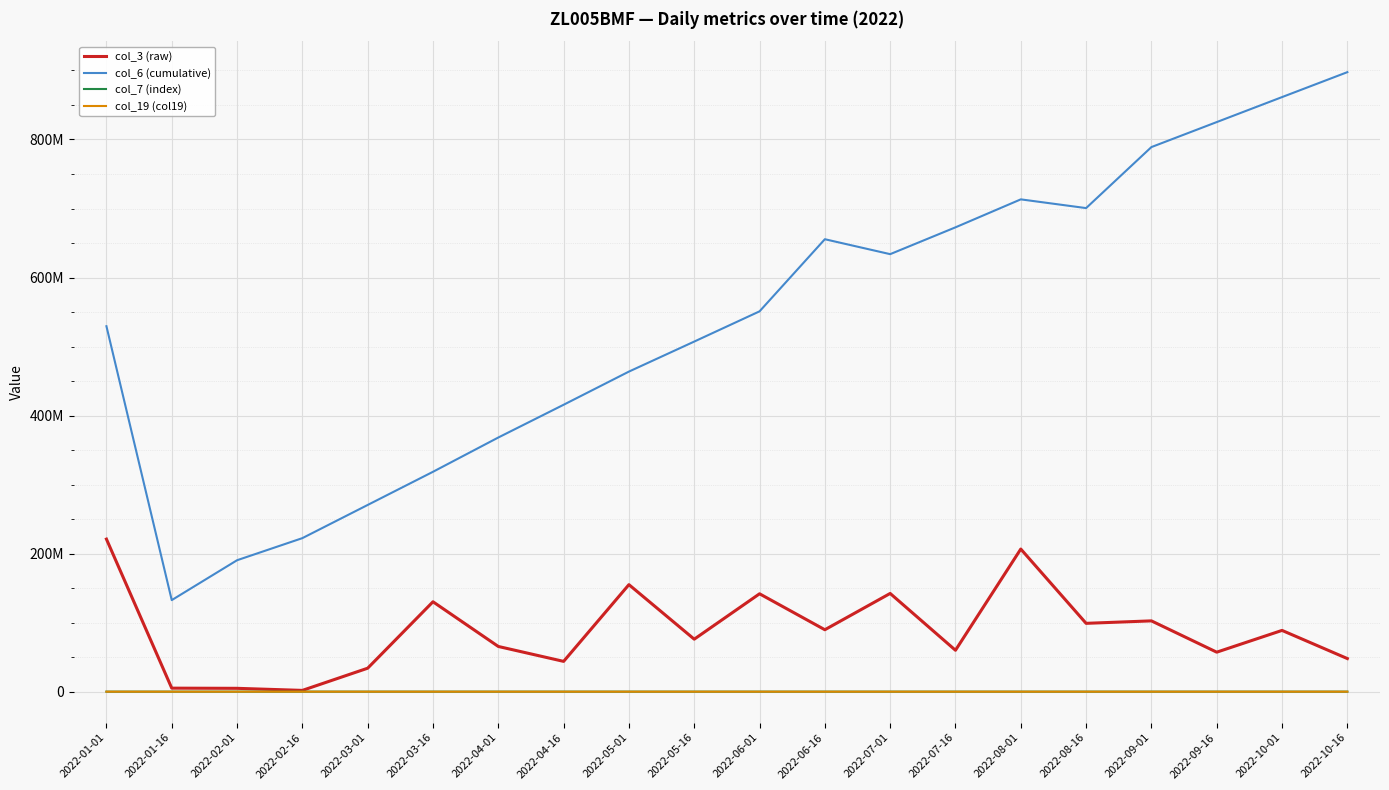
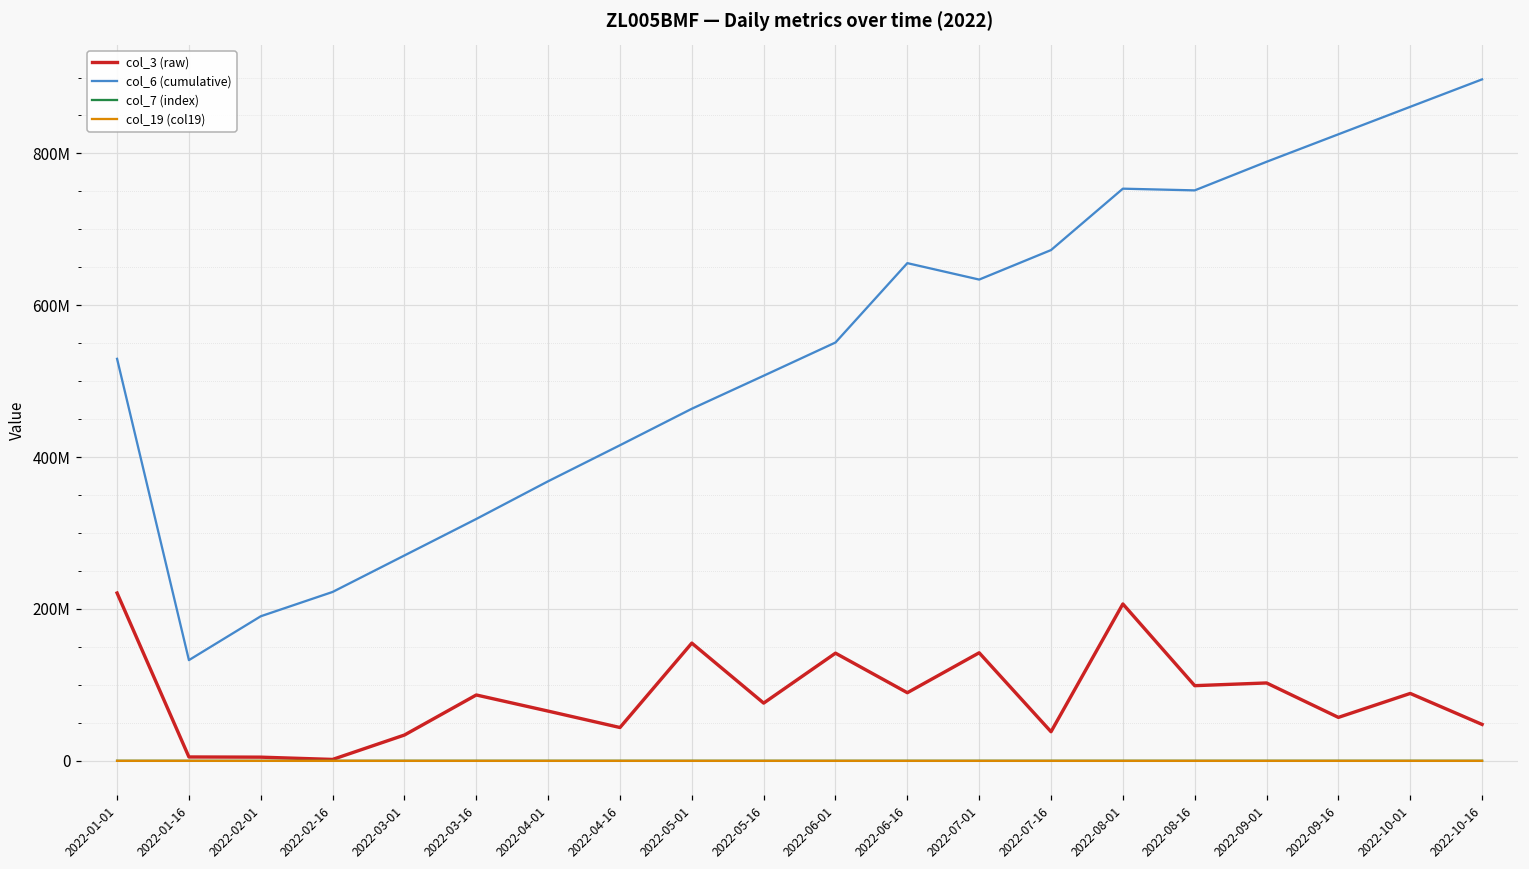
  {
    "col_3 (raw)": {
      "2022-01-01": 220000000,
      "2022-01-16": 10000000,
      "2022-02-01": 0,
      "2022-03-01": 30000000,
-     "2022-03-16": 130000000,
+     "2022-03-16": 90000000,
      "2022-04-01": 70000000,
      "2022-04-16": 40000000,
      "2022-05-01": 160000000,
      "2022-05-16": 80000000,
      "2022-06-01": 140000000,
      "2022-06-16": 90000000,
      "2022-07-01": 140000000,
-     "2022-07-16": 60000000,
+     "2022-07-16": 40000000,
      "2022-08-01": 210000000,
      "2022-08-16": 100000000,
      "2022-09-01": 100000000,
      "2022-09-16": 60000000,
      "2022-10-01": 90000000,
      "2022-10-16": 50000000
    },
    "col_6 (cumulative)": {
      "2022-01-01": 530000000,
      "2022-01-16": 130000000,
      "2022-02-01": 190000000,
      "2022-02-16": 220000000,
      "2022-03-01": 270000000,
      "2022-03-16": 320000000,
      "2022-04-01": 370000000,
      "2022-04-16": 420000000,
      "2022-05-01": 460000000,
      "2022-05-16": 510000000,
      "2022-06-01": 550000000,
      "2022-06-16": 660000000,
      "2022-07-01": 630000000,
      "2022-07-16": 670000000,
-     "2022-08-01": 710000000,
-     "2022-08-16": 700000000,
+     "2022-08-01": 750000000,
+     "2022-08-16": 750000000,
      "2022-09-01": 790000000,
      "2022-09-16": 830000000,
      "2022-10-01": 860000000,
      "2022-10-16": 900000000
    },
    "col_19 (col19)": {
      "2022-01-01": 0,
      "2022-01-16": 0,
      "2022-02-01": 0,
      "2022-03-01": 0,
      "2022-03-16": 0,
      "2022-04-01": 0,
      "2022-04-16": 0,
      "2022-05-01": 0,
      "2022-05-16": 0,
      "2022-06-01": 0,
      "2022-06-16": 0,
      "2022-07-01": 0,
      "2022-07-16": 0,
      "2022-08-01": 0,
      "2022-08-16": 0,
      "2022-09-01": 0,
      "2022-09-16": 0,
      "2022-10-01": 0,
      "2022-10-16": 0
    }
  }
